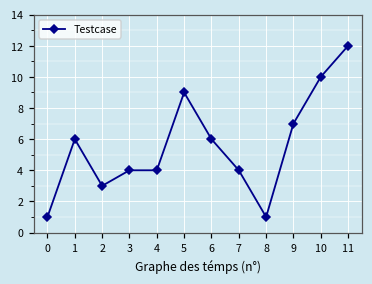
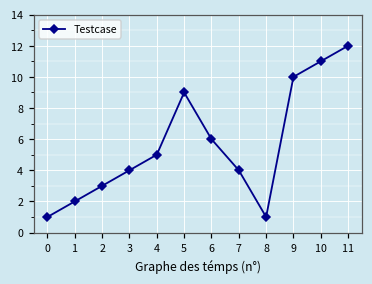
  {
    "0": 1,
-   "1": 6,
+   "1": 2,
    "2": 3,
    "3": 4,
-   "4": 4,
+   "4": 5,
    "5": 9,
    "6": 6,
    "7": 4,
    "8": 1,
-   "9": 7,
-   "10": 10,
+   "9": 10,
+   "10": 11,
    "11": 12
  }
